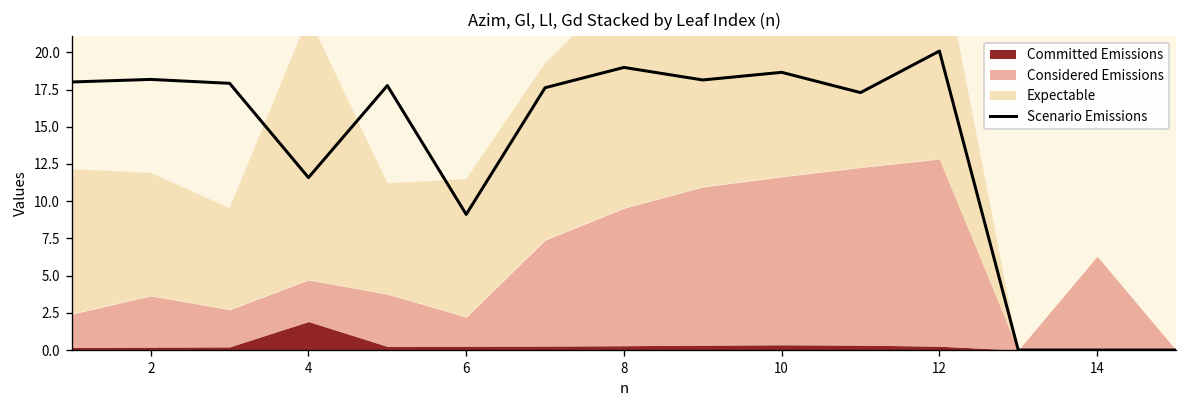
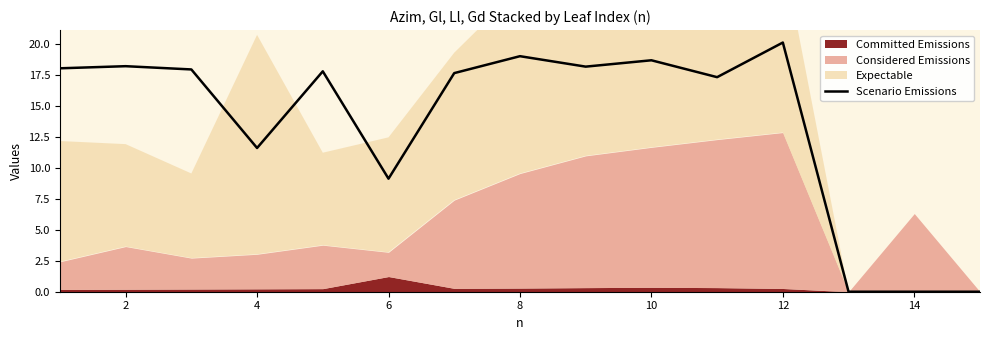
  {
    "Scenario Emissions": {
      "2": 18.2,
      "4": 11.6,
      "6": 9.1,
      "8": 19.0,
      "10": 18.7,
      "12": 20.1
    },
    "Committed Emissions": {
-     "4": 1.9,
-     "6": 0.3,
+     "4": 0.2,
+     "6": 1.2,
      "8": 0.3,
      "10": 0.4,
      "12": 0.3
    },
    "Considered Emissions": {
      "2": 3.4,
      "4": 2.8,
      "6": 2.0,
      "8": 9.2,
      "10": 11.3,
      "12": 12.6
    },
    "Expectable": {
      "2": 8.3,
      "6": 9.3
    }
  }
